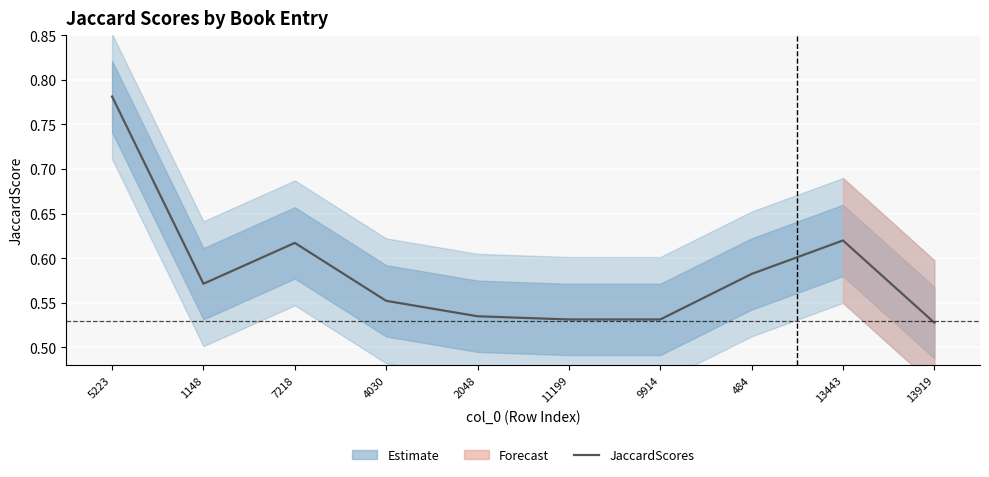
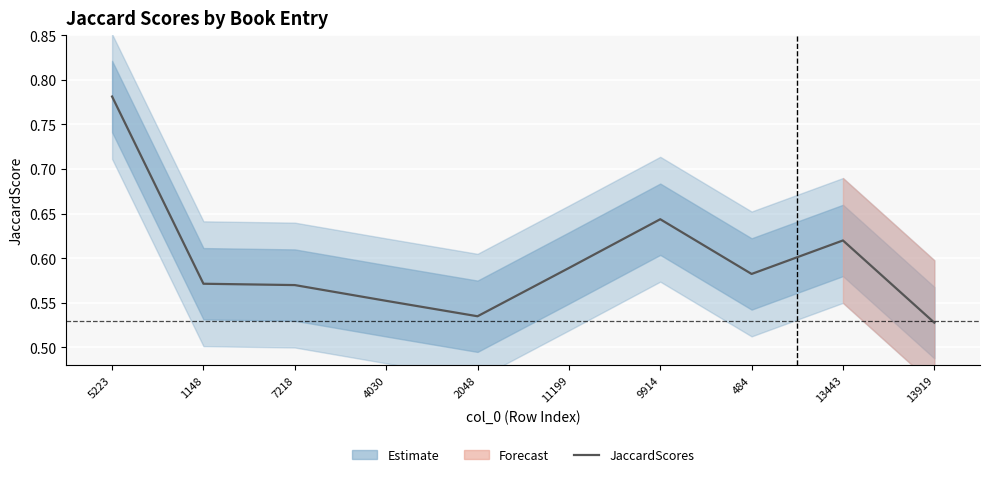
  {
    "JaccardScores": {
      "5223": 0.78,
      "1148": 0.57,
-     "7218": 0.62,
+     "7218": 0.57,
      "4030": 0.55,
      "2048": 0.53,
-     "11199": 0.53,
-     "9914": 0.53,
+     "11199": 0.59,
+     "9914": 0.64,
      "484": 0.58,
      "13443": 0.62,
      "13919": 0.53
    }
  }
